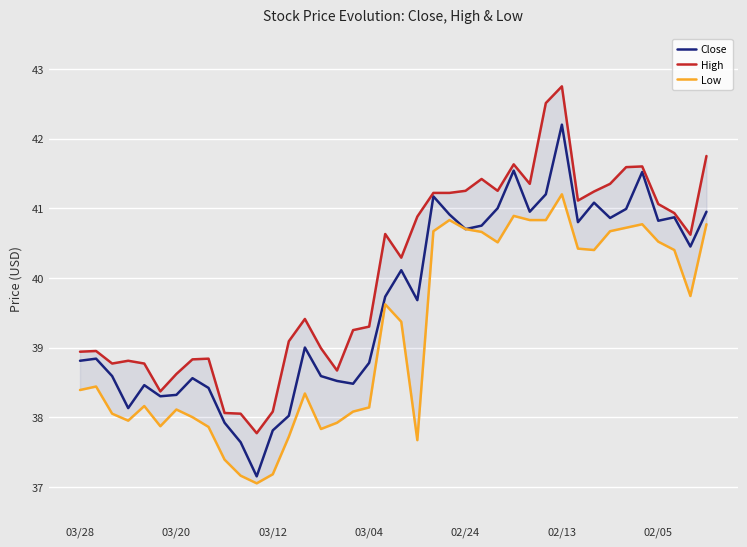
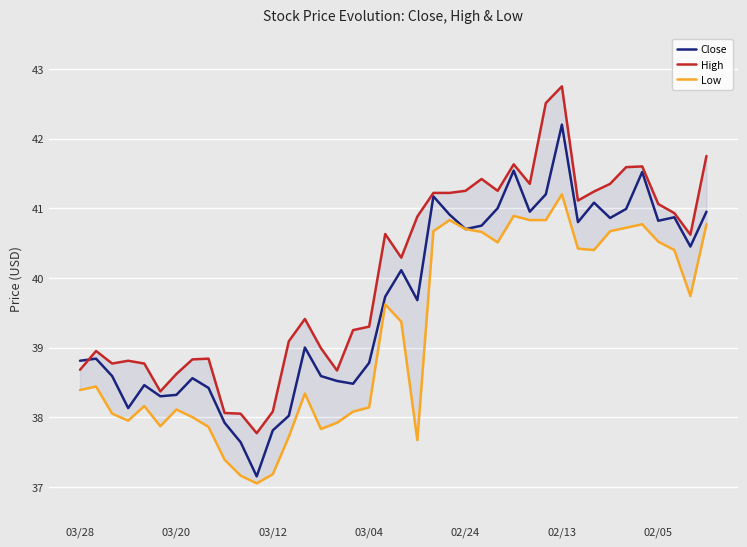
  {
    "Close": {
      "03/28": 38.8,
      "03/20": 38.3,
      "03/12": 37.8,
      "03/04": 38.8,
      "02/13": 42.2,
      "02/05": 40.8
    },
    "High": {
-     "03/28": 38.9,
+     "03/28": 38.7,
      "03/20": 38.6,
      "03/12": 38.1,
      "03/04": 39.3,
      "02/24": 41.3,
      "02/13": 42.8,
      "02/05": 41.1
    },
    "Low": {
      "03/28": 38.4,
      "03/20": 38.1,
      "03/12": 37.2,
      "03/04": 38.1,
      "02/13": 41.2,
      "02/05": 40.5
    }
  }
